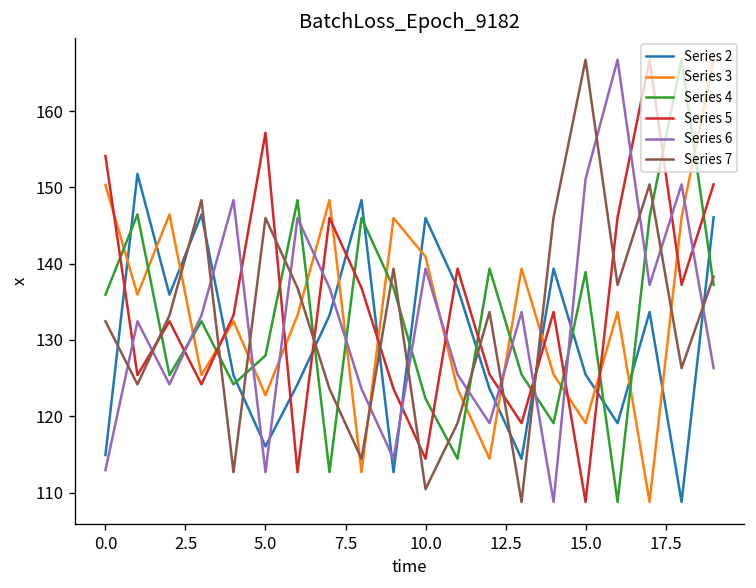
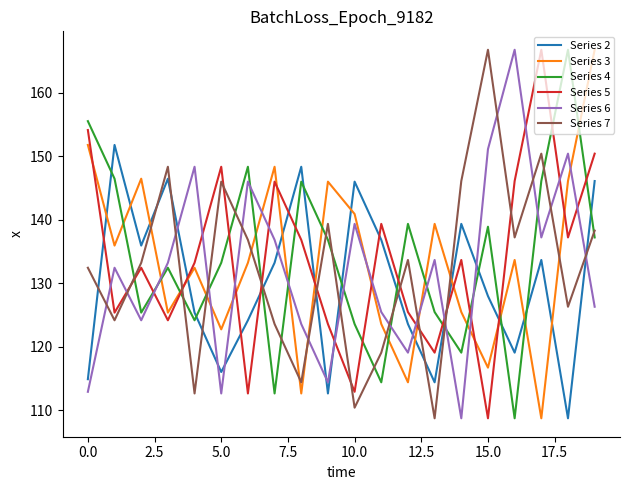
  {
    "Series 2": {
      "0.0": 115,
      "5.0": 116,
      "10.0": 146,
-     "15.0": 125
+     "15.0": 128
    },
    "Series 3": {
-     "0.0": 150,
+     "0.0": 152,
      "5.0": 123,
      "10.0": 141,
-     "15.0": 119
+     "15.0": 117
    },
    "Series 4": {
-     "0.0": 136,
-     "5.0": 128,
-     "10.0": 122,
+     "0.0": 156,
+     "5.0": 133,
+     "10.0": 124,
      "15.0": 139
    },
    "Series 5": {
      "0.0": 154,
-     "5.0": 157,
-     "10.0": 114,
+     "5.0": 148,
+     "10.0": 113,
      "15.0": 109
    },
    "Series 6": {
      "0.0": 113,
      "5.0": 113,
      "10.0": 139,
      "15.0": 151
    },
    "Series 7": {
      "0.0": 132,
      "5.0": 146,
      "10.0": 110,
      "15.0": 167
    }
  }
